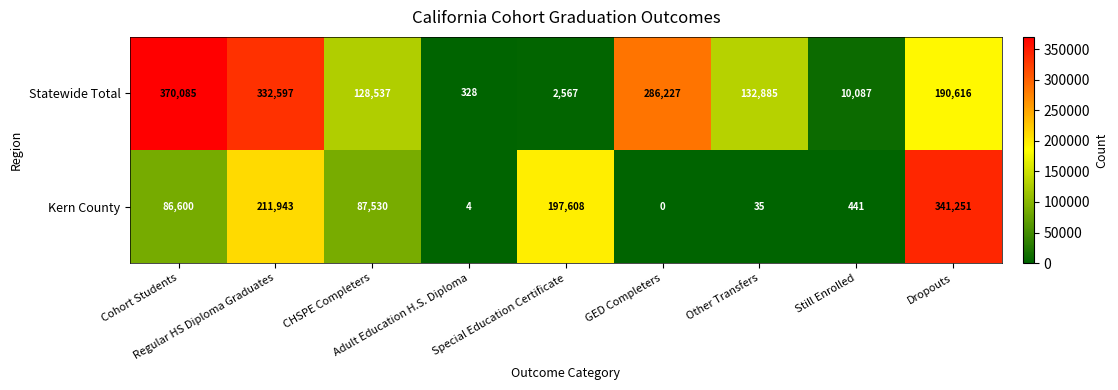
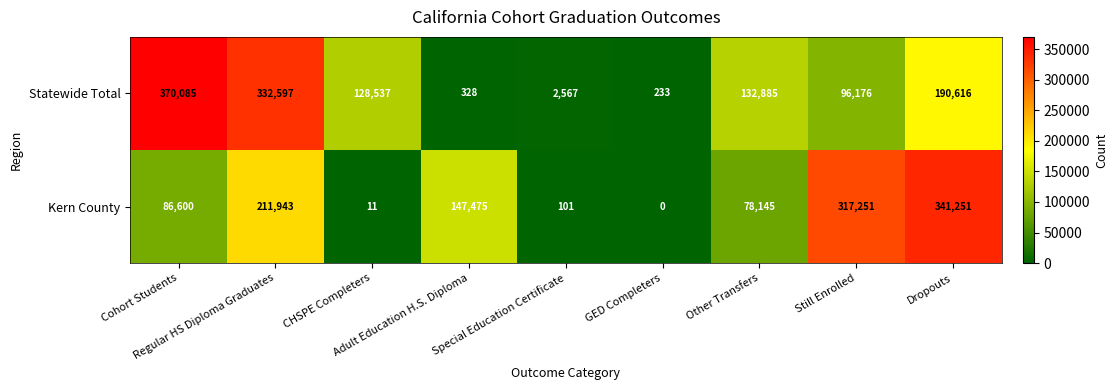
  {
    "Statewide Total": {
      "Cohort Students": "370,085",
      "Regular HS Diploma Graduates": "332,597",
      "CHSPE Completers": "128,537",
      "Adult Education H.S. Diploma": "328",
      "Special Education Certificate": "2,567",
-     "GED Completers": "286,227",
+     "GED Completers": "233",
      "Other Transfers": "132,885",
-     "Still Enrolled": "10,087",
+     "Still Enrolled": "96,176",
      "Dropouts": "190,616"
    },
    "Kern County": {
      "Cohort Students": "86,600",
      "Regular HS Diploma Graduates": "211,943",
-     "CHSPE Completers": "87,530",
-     "Adult Education H.S. Diploma": "4",
-     "Special Education Certificate": "197,608",
+     "CHSPE Completers": "11",
+     "Adult Education H.S. Diploma": "147,475",
+     "Special Education Certificate": "101",
      "GED Completers": "0",
-     "Other Transfers": "35",
-     "Still Enrolled": "441",
+     "Other Transfers": "78,145",
+     "Still Enrolled": "317,251",
      "Dropouts": "341,251"
    }
  }
